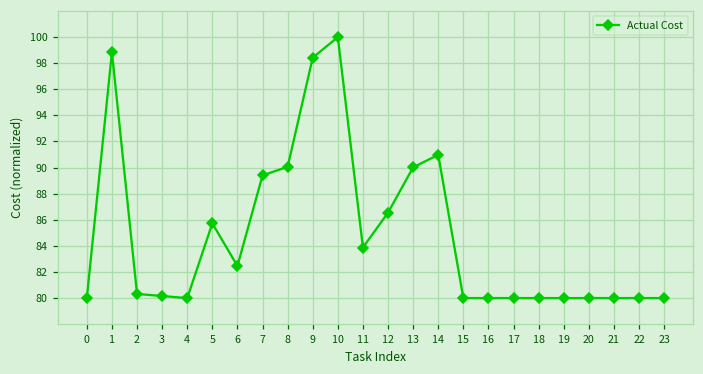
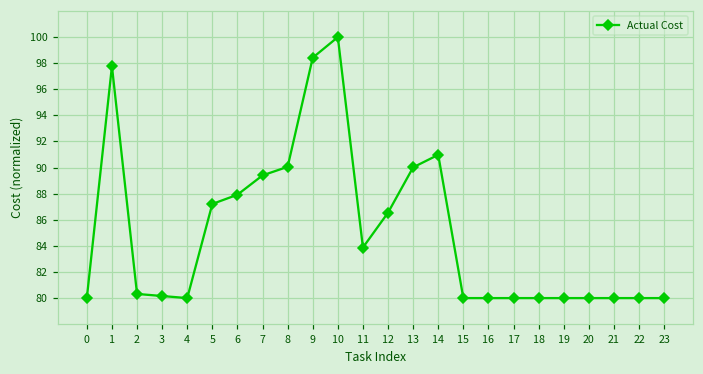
  {
    "0": 80.0,
-   "1": 98.8,
+   "1": 97.8,
    "2": 80.3,
    "3": 80.2,
    "4": 80.0,
-   "5": 85.7,
-   "6": 82.5,
+   "5": 87.2,
+   "6": 87.9,
    "7": 89.4,
    "8": 90.1,
    "9": 98.4,
    "10": 100.0,
    "11": 83.9,
    "12": 86.5,
    "13": 90.0,
    "14": 91.0,
    "15": 80.0,
    "16": 80.0,
    "17": 80.0,
    "18": 80.0,
    "19": 80.0,
    "20": 80.0,
    "21": 80.0,
    "22": 80.0,
    "23": 80.0
  }
